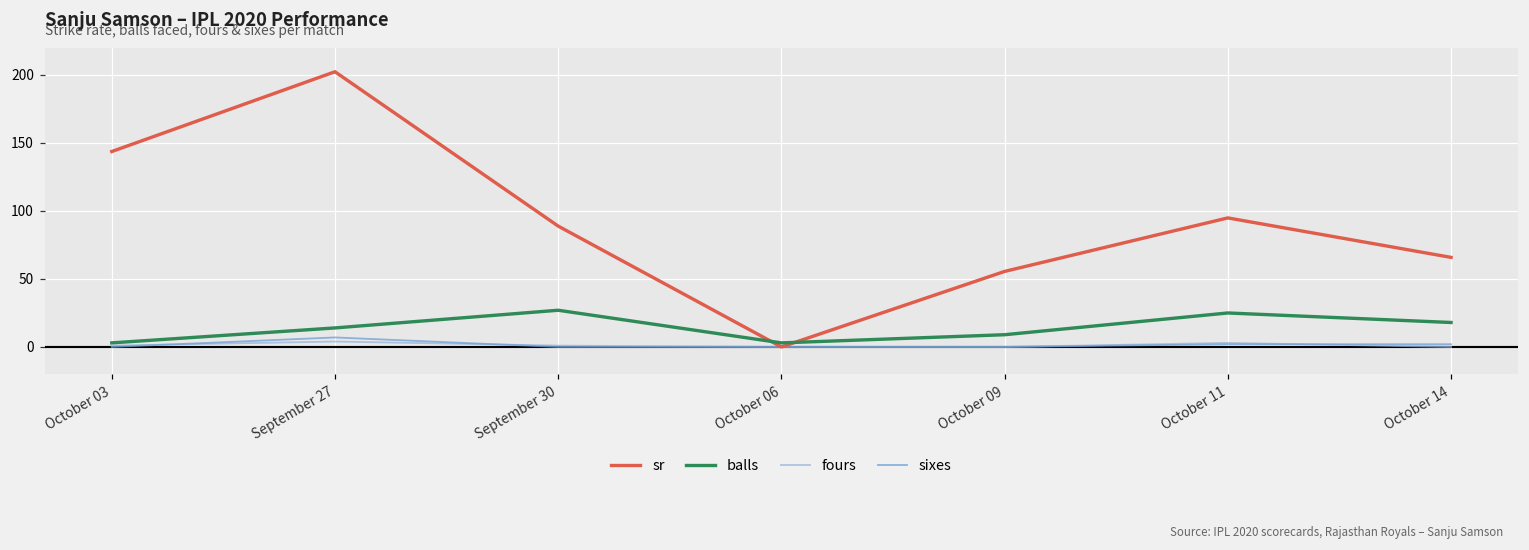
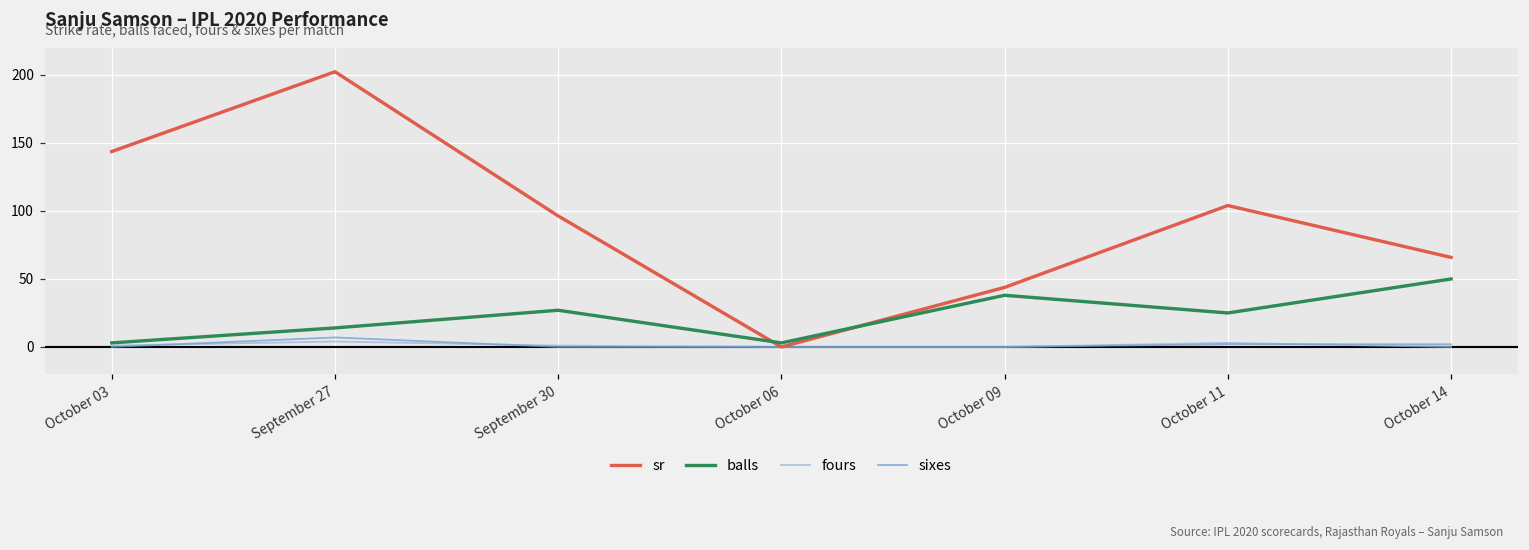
  {
    "sr": {
      "October 03": 144,
      "September 27": 202,
-     "September 30": 89,
-     "October 09": 56,
-     "October 11": 95,
+     "September 30": 96,
+     "October 09": 44,
+     "October 11": 104,
      "October 14": 66
    },
    "balls": {
      "September 27": 14,
      "September 30": 27,
      "October 06": 3,
-     "October 09": 9,
+     "October 09": 38,
      "October 11": 25,
-     "October 14": 18
+     "October 14": 50
    }
  }
